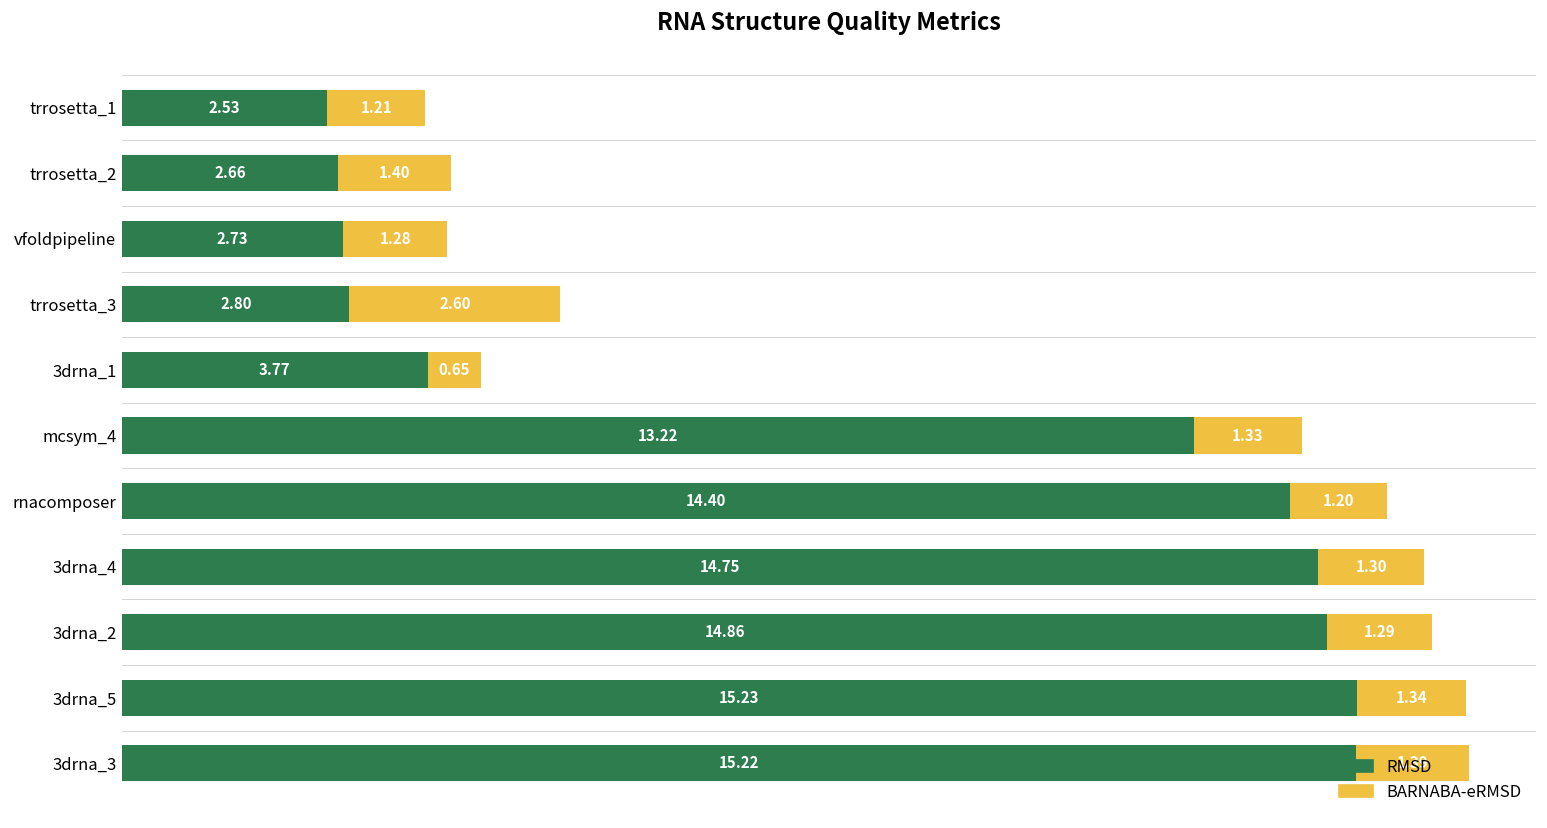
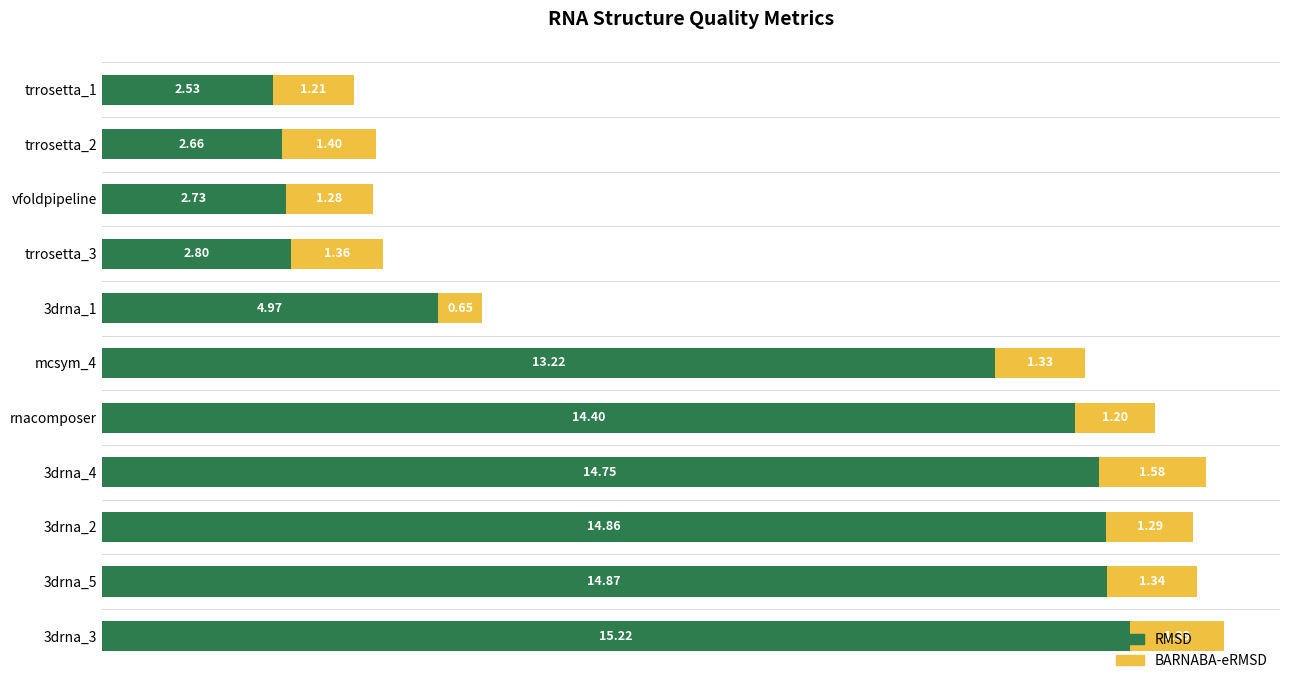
  {
    "RMSD": {
      "trrosetta_1": 2.53,
      "trrosetta_2": 2.66,
      "vfoldpipeline": 2.73,
      "trrosetta_3": 2.80,
-     "3drna_1": 3.77,
+     "3drna_1": 4.97,
      "mcsym_4": 13.22,
      "rnacomposer": 14.40,
      "3drna_4": 14.75,
      "3drna_2": 14.86,
-     "3drna_5": 15.23,
+     "3drna_5": 14.87,
      "3drna_3": 15.22
    },
    "BARNABA-eRMSD": {
      "trrosetta_1": 1.21,
      "trrosetta_2": 1.40,
      "vfoldpipeline": 1.28,
-     "trrosetta_3": 2.60,
+     "trrosetta_3": 1.36,
      "3drna_1": 0.65,
      "mcsym_4": 1.33,
      "rnacomposer": 1.20,
-     "3drna_4": 1.30,
+     "3drna_4": 1.58,
      "3drna_2": 1.29,
      "3drna_5": 1.34,
      "3drna_3": 1.39
    }
  }
